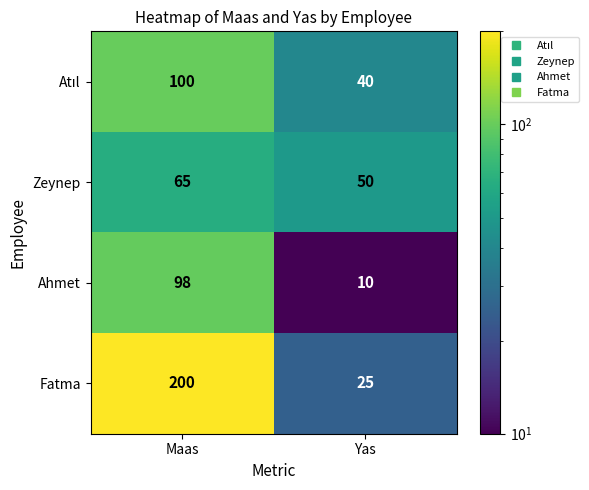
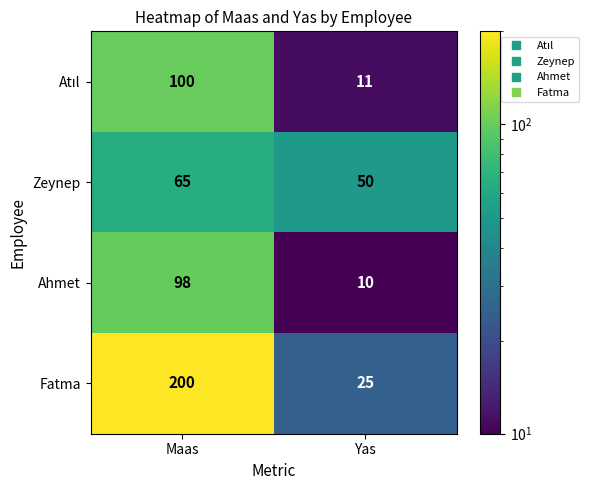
  {
    "Atıl": {
      "Maas": 100,
-     "Yas": 40
+     "Yas": 11
    },
    "Zeynep": {
      "Maas": 65,
      "Yas": 50
    },
    "Ahmet": {
      "Maas": 98,
      "Yas": 10
    },
    "Fatma": {
      "Maas": 200,
      "Yas": 25
    }
  }
